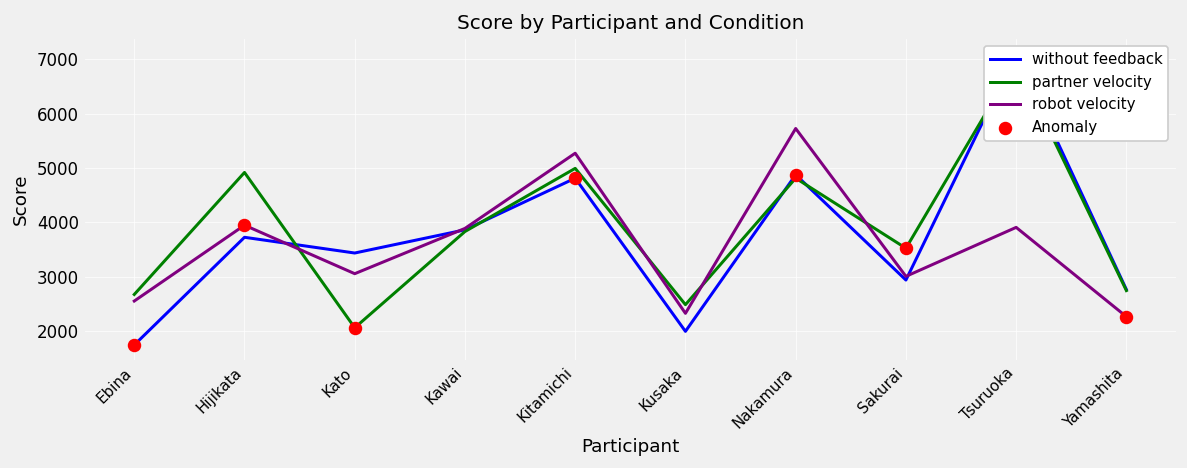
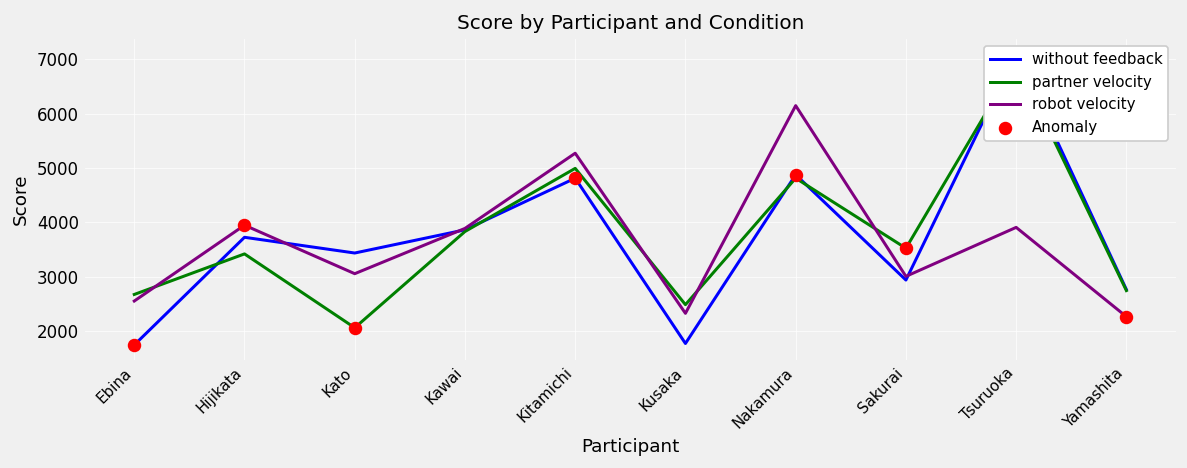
  {
    "without feedback": {
      "Hijikata": 3700,
      "Kato": 3400,
-     "Kusaka": 2000,
+     "Kusaka": 1800,
      "Sakurai": 2900
    },
    "partner velocity": {
      "Ebina": 2700,
-     "Hijikata": 4900,
+     "Hijikata": 3400,
      "Kitamichi": 5000,
      "Kusaka": 2500,
      "Nakamura": 4800
    },
    "robot velocity": {
      "Ebina": 2600,
      "Kato": 3100,
      "Kitamichi": 5300,
      "Kusaka": 2300,
-     "Nakamura": 5700,
+     "Nakamura": 6100,
      "Sakurai": 3000,
      "Tsuruoka": 3900
    }
  }
